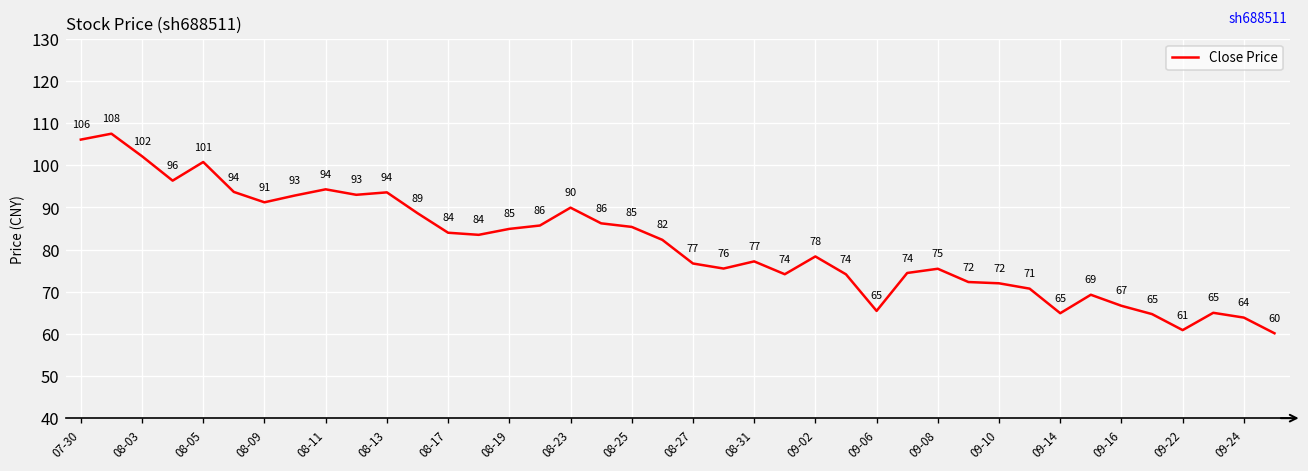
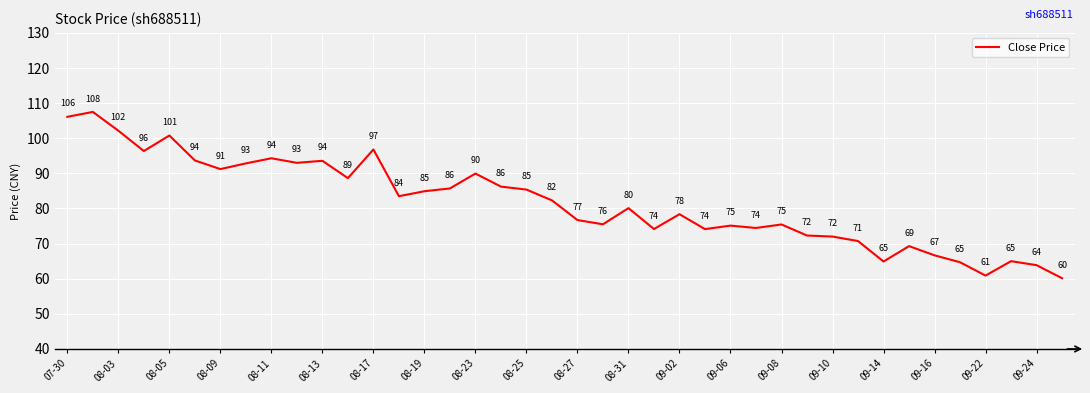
  {
    "07-30": 106,
    "08-03": 102,
    "08-05": 101,
    "08-09": 91,
    "08-11": 94,
    "08-13": 94,
-   "08-17": 84,
+   "08-17": 97,
    "08-19": 85,
    "08-23": 90,
    "08-25": 85,
    "08-27": 77,
-   "08-31": 77,
+   "08-31": 80,
    "09-02": 78,
-   "09-06": 65,
+   "09-06": 75,
    "09-08": 75,
    "09-10": 72,
    "09-14": 65,
    "09-16": 67,
    "09-22": 61,
    "09-24": 64
  }
